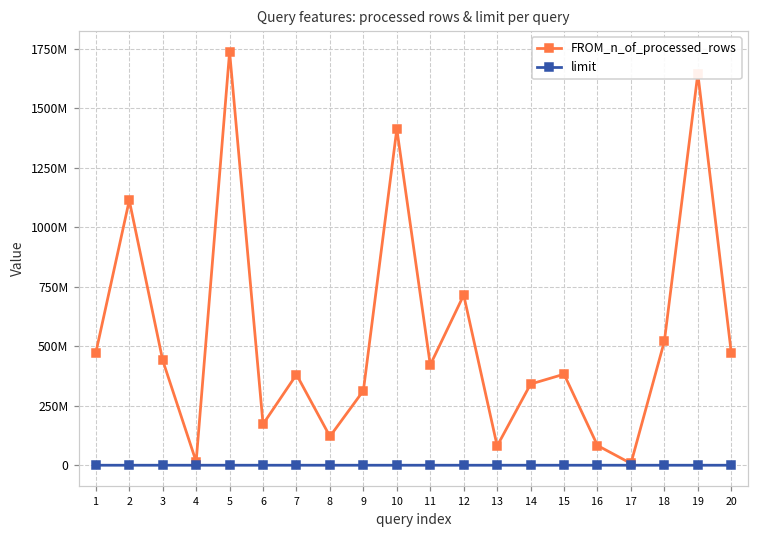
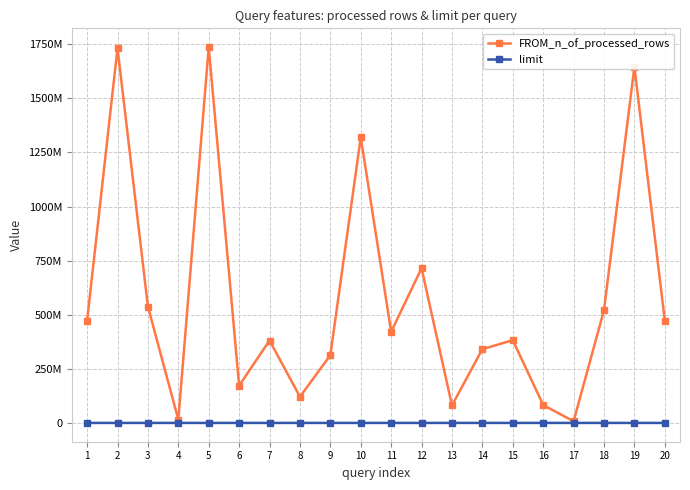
  {
    "FROM_n_of_processed_rows": {
      "1": 470000000,
-     "2": 1110000000,
-     "3": 440000000,
+     "2": 1730000000,
+     "3": 540000000,
      "4": 20000000,
      "5": 1740000000,
      "6": 170000000,
      "7": 380000000,
      "8": 120000000,
      "9": 310000000,
-     "10": 1410000000,
+     "10": 1320000000,
      "11": 420000000,
      "12": 720000000,
      "13": 80000000,
      "14": 340000000,
      "15": 380000000,
      "16": 80000000,
      "18": 520000000,
      "20": 470000000
    },
    "limit": {
      "1": 0,
      "2": 0,
      "3": 0,
      "4": 0,
      "5": 0,
      "6": 0,
      "7": 0,
      "8": 0,
      "9": 0,
      "10": 0,
      "11": 0,
      "12": 0,
      "13": 0,
      "14": 0,
      "15": 0,
      "16": 0,
      "18": 0,
      "19": 0,
      "20": 0
    }
  }
